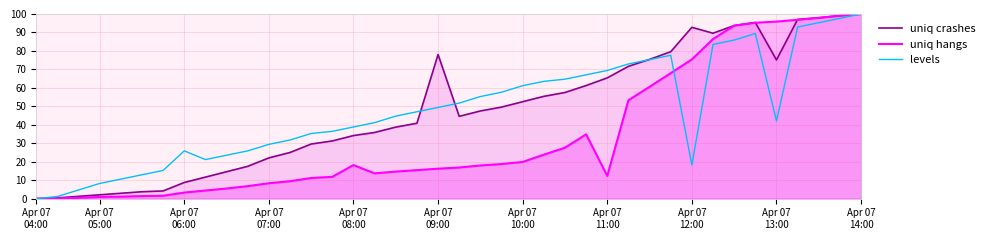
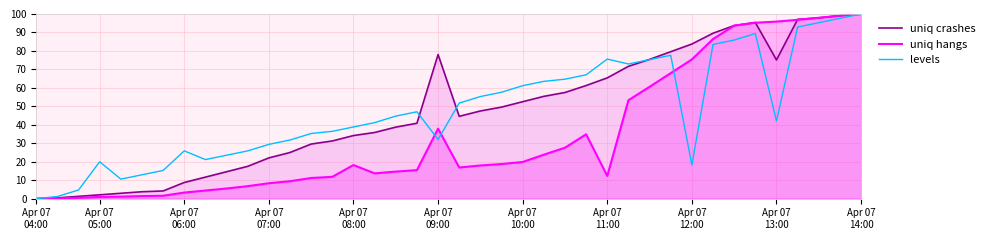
  {
    "uniq crashes": {
      "Apr 07 06:00": 9,
      "Apr 07 07:00": 22,
      "Apr 07 08:00": 34,
      "Apr 07 09:00": 78,
      "Apr 07 10:00": 53,
      "Apr 07 11:00": 65,
-     "Apr 07 12:00": 93,
+     "Apr 07 12:00": 84,
      "Apr 07 13:00": 75
    },
    "uniq hangs": {
      "Apr 07 06:00": 3,
      "Apr 07 07:00": 8,
      "Apr 07 08:00": 18,
-     "Apr 07 09:00": 16,
+     "Apr 07 09:00": 38,
      "Apr 07 10:00": 20,
      "Apr 07 11:00": 12,
      "Apr 07 12:00": 75,
      "Apr 07 13:00": 96
    },
    "levels": {
-     "Apr 07 05:00": 8,
+     "Apr 07 05:00": 20,
      "Apr 07 06:00": 26,
      "Apr 07 07:00": 29,
      "Apr 07 08:00": 39,
-     "Apr 07 09:00": 49,
+     "Apr 07 09:00": 32,
      "Apr 07 10:00": 61,
-     "Apr 07 11:00": 69,
+     "Apr 07 11:00": 76,
      "Apr 07 12:00": 18,
      "Apr 07 13:00": 42
    }
  }
